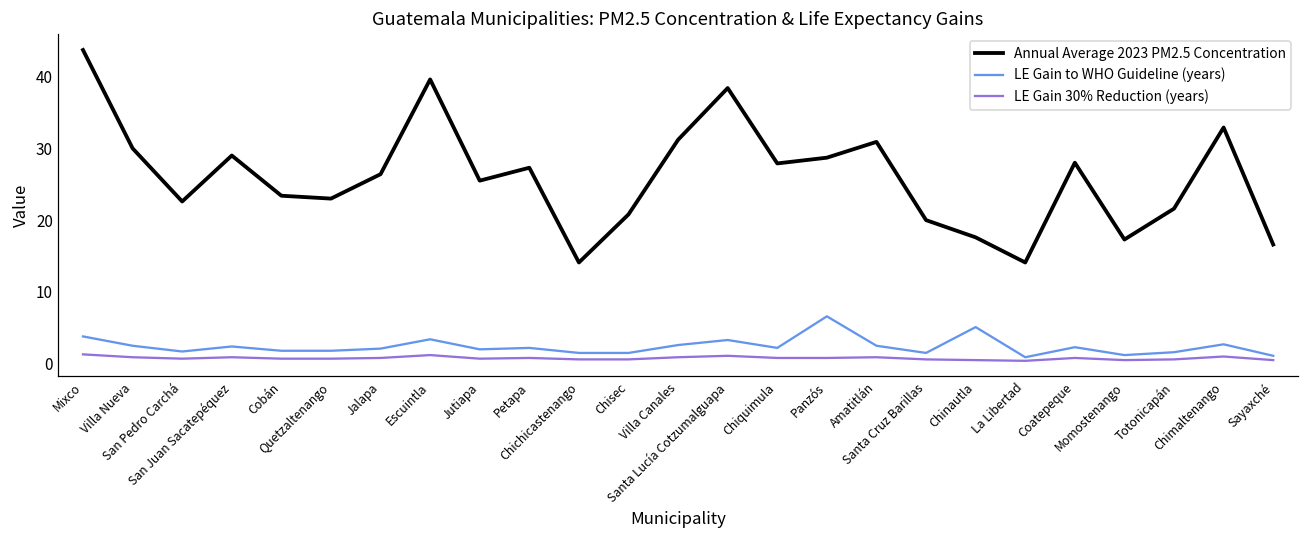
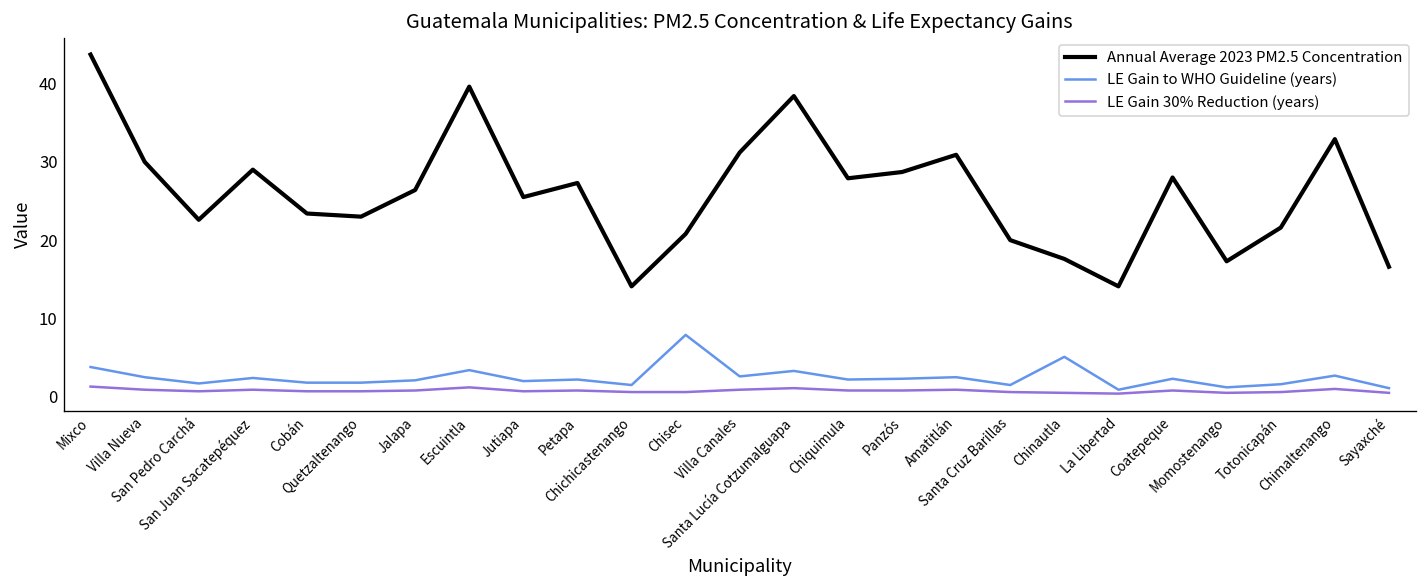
  {
    "Annual Average 2023 PM2.5 Concentration": {
      "Mixco": 44,
      "Villa Nueva": 30,
      "San Pedro Carchá": 23,
      "San Juan Sacatepéquez": 29,
      "Cobán": 23,
      "Quetzaltenango": 23,
      "Jalapa": 26,
      "Escuintla": 40,
      "Jutiapa": 26,
      "Petapa": 27,
      "Chichicastenango": 14,
      "Chisec": 21,
      "Villa Canales": 31,
      "Santa Lucía Cotzumalguapa": 38,
      "Chiquimula": 28,
      "Panzós": 29,
      "Amatitlán": 31,
      "Santa Cruz Barillas": 20,
      "Chinautla": 18,
      "La Libertad": 14,
      "Coatepeque": 28,
      "Momostenango": 17,
      "Totonicapán": 22,
      "Chimaltenango": 33,
      "Sayaxché": 17
    },
    "LE Gain to WHO Guideline (years)": {
      "Mixco": 4,
      "Villa Nueva": 3,
      "San Pedro Carchá": 2,
      "San Juan Sacatepéquez": 2,
      "Cobán": 2,
      "Quetzaltenango": 2,
      "Jalapa": 2,
      "Escuintla": 3,
      "Jutiapa": 2,
      "Petapa": 2,
      "Chichicastenango": 2,
-     "Chisec": 2,
+     "Chisec": 8,
      "Villa Canales": 3,
      "Santa Lucía Cotzumalguapa": 3,
      "Chiquimula": 2,
-     "Panzós": 7,
+     "Panzós": 2,
      "Amatitlán": 3,
      "Santa Cruz Barillas": 2,
      "Chinautla": 5,
      "La Libertad": 1,
      "Coatepeque": 2,
      "Momostenango": 1,
      "Totonicapán": 2,
      "Chimaltenango": 3,
      "Sayaxché": 1
    },
    "LE Gain 30% Reduction (years)": {
      "Mixco": 1,
      "Villa Nueva": 1,
      "San Pedro Carchá": 1,
      "San Juan Sacatepéquez": 1,
      "Cobán": 1,
      "Quetzaltenango": 1,
      "Jalapa": 1,
      "Escuintla": 1,
      "Jutiapa": 1,
      "Petapa": 1,
      "Chichicastenango": 1,
      "Chisec": 1,
      "Villa Canales": 1,
      "Santa Lucía Cotzumalguapa": 1,
      "Chiquimula": 1,
      "Panzós": 1,
      "Amatitlán": 1,
      "Santa Cruz Barillas": 1,
      "Chinautla": 1,
      "La Libertad": 0,
      "Coatepeque": 1,
      "Momostenango": 1,
      "Totonicapán": 1,
      "Chimaltenango": 1,
      "Sayaxché": 1
    }
  }
